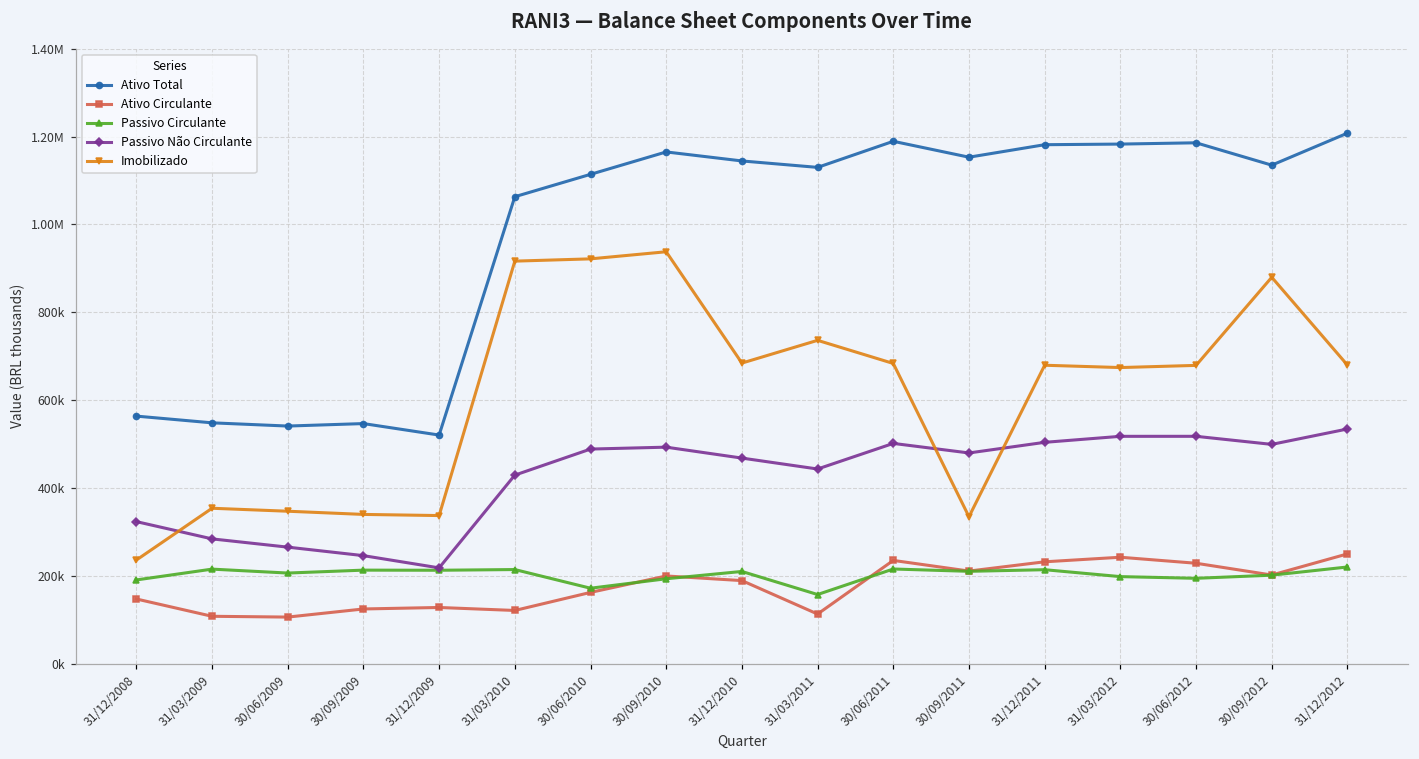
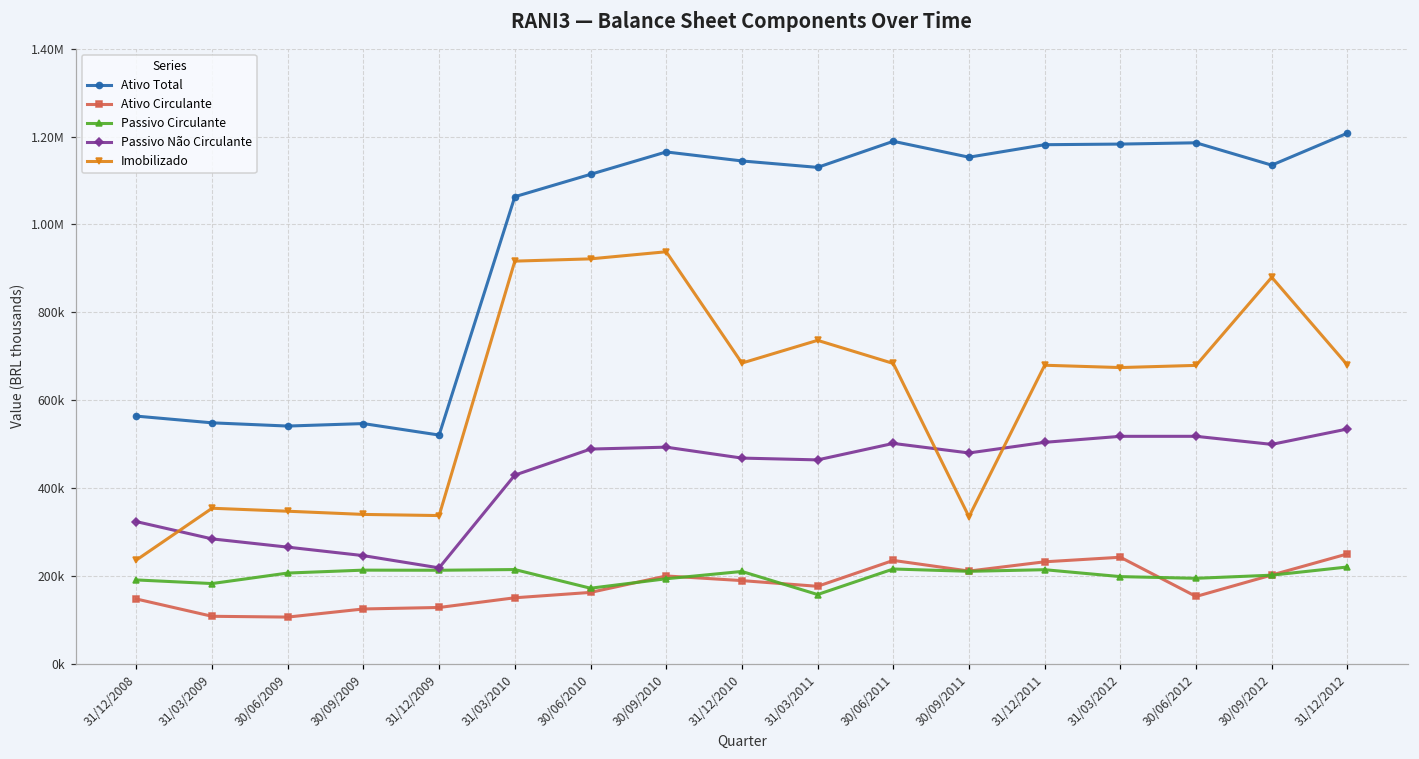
  {
    "Ativo Total": {
      "31/12/2008": 560000,
      "31/03/2009": 550000,
      "30/06/2009": 540000,
      "30/09/2009": 550000,
      "31/12/2009": 520000,
      "31/03/2010": 1060000,
      "30/06/2010": 1110000,
      "30/09/2010": 1170000,
      "31/12/2010": 1140000,
      "31/03/2011": 1130000,
      "30/06/2011": 1190000,
      "30/09/2011": 1150000,
      "31/12/2011": 1180000,
      "31/03/2012": 1180000,
      "30/06/2012": 1190000,
      "30/09/2012": 1140000,
      "31/12/2012": 1210000
    },
    "Ativo Circulante": {
      "31/12/2008": 150000,
      "31/03/2009": 110000,
      "30/06/2009": 110000,
      "30/09/2009": 120000,
      "31/12/2009": 130000,
-     "31/03/2010": 120000,
+     "31/03/2010": 150000,
      "30/06/2010": 160000,
      "31/12/2010": 190000,
-     "31/03/2011": 110000,
+     "31/03/2011": 180000,
      "30/06/2011": 230000,
      "31/12/2011": 230000,
      "31/03/2012": 240000,
-     "30/06/2012": 230000,
+     "30/06/2012": 150000,
      "31/12/2012": 250000
    },
    "Passivo Circulante": {
      "31/12/2008": 190000,
-     "31/03/2009": 220000,
+     "31/03/2009": 180000,
      "30/06/2009": 210000,
      "30/09/2009": 210000,
      "31/03/2010": 210000,
      "30/06/2010": 170000,
      "31/12/2010": 210000,
      "31/03/2011": 160000,
      "30/06/2011": 220000,
      "31/12/2011": 210000,
      "31/03/2012": 200000,
      "30/06/2012": 190000,
      "31/12/2012": 220000
    },
    "Passivo Não Circulante": {
      "31/12/2008": 320000,
      "31/03/2009": 280000,
      "30/06/2009": 270000,
      "30/09/2009": 250000,
      "31/03/2010": 430000,
      "30/06/2010": 490000,
      "30/09/2010": 490000,
      "31/12/2010": 470000,
-     "31/03/2011": 440000,
+     "31/03/2011": 460000,
      "30/06/2011": 500000,
      "30/09/2011": 480000,
      "31/12/2011": 500000,
      "31/03/2012": 520000,
      "30/06/2012": 520000,
      "30/09/2012": 500000,
      "31/12/2012": 530000
    },
    "Imobilizado": {
      "31/12/2008": 240000,
      "31/03/2009": 350000,
      "30/06/2009": 350000,
      "30/09/2009": 340000,
      "31/12/2009": 340000,
      "31/03/2010": 920000,
      "30/06/2010": 920000,
      "30/09/2010": 940000,
      "31/12/2010": 680000,
      "31/03/2011": 740000,
      "30/06/2011": 680000,
      "30/09/2011": 330000,
      "31/12/2011": 680000,
      "31/03/2012": 670000,
      "30/06/2012": 680000,
      "30/09/2012": 880000,
      "31/12/2012": 680000
    }
  }
